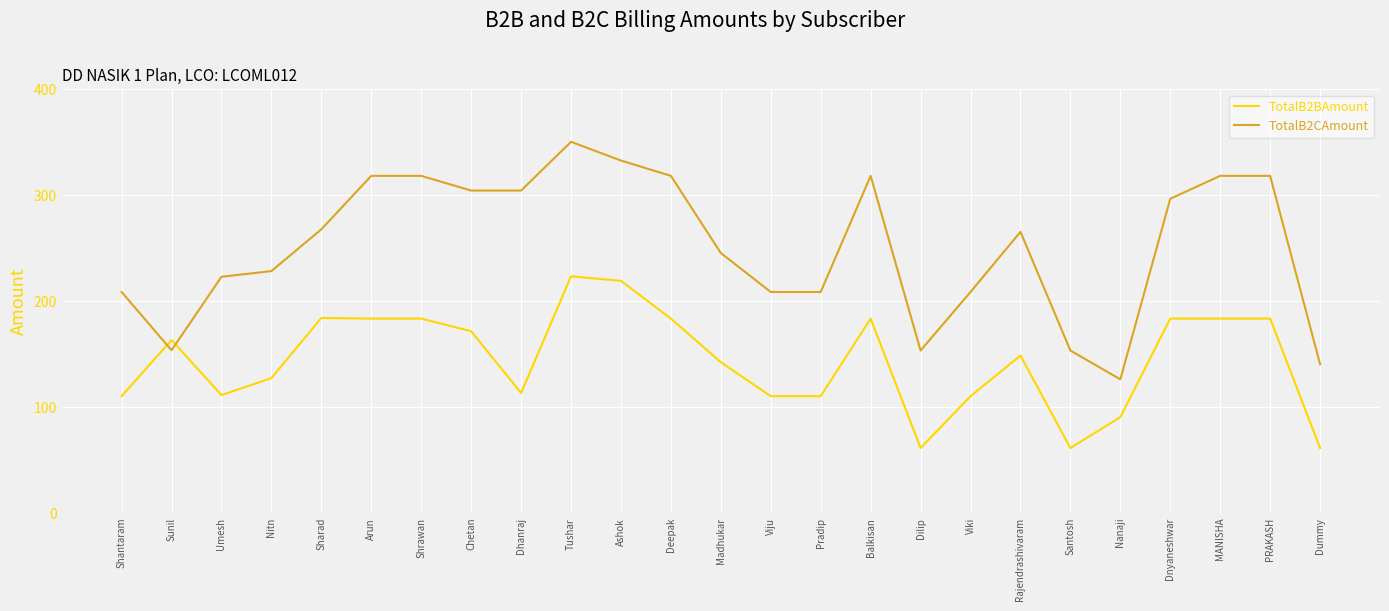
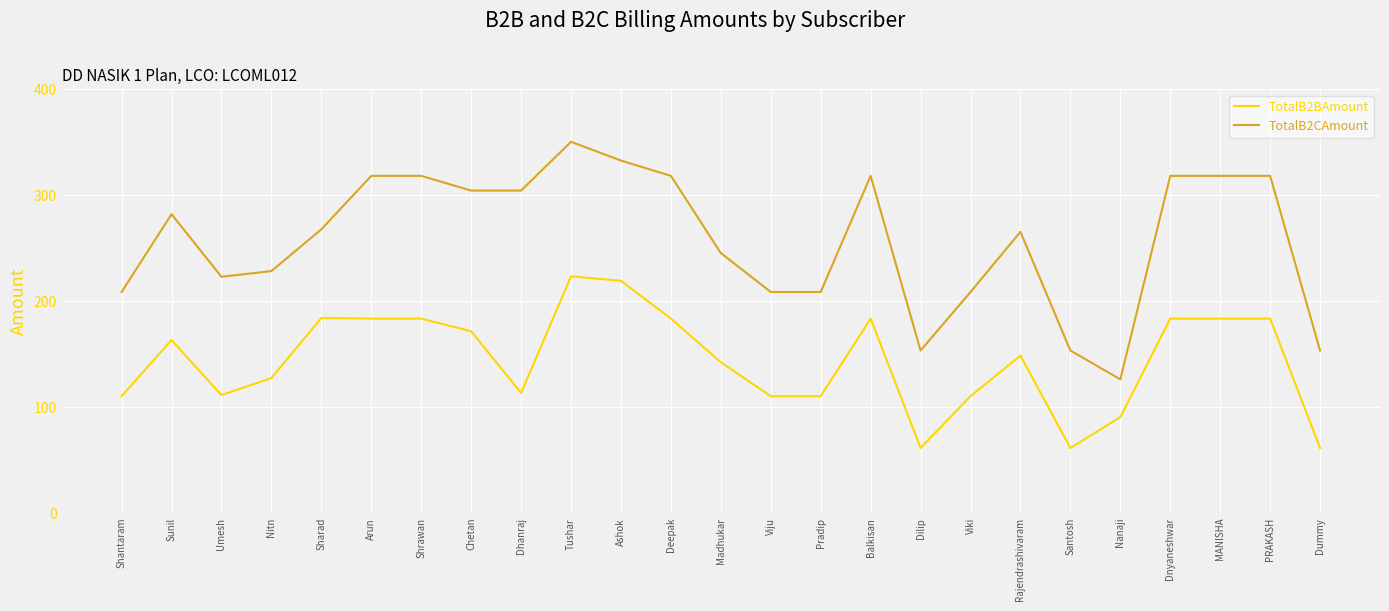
  {
    "TotalB2BAmount": {
      "Shantaram": 110,
      "Sunil": 163,
      "Umesh": 111,
      "Nitn": 127,
      "Sharad": 184,
      "Arun": 184,
      "Shrawan": 184,
      "Chetan": 172,
      "Dhanraj": 113,
      "Tushar": 223,
      "Ashok": 219,
      "Deepak": 184,
      "Madhukar": 142,
      "Viju": 110,
      "Pradip": 110,
      "Balkisan": 184,
      "Dilip": 61,
      "Viki": 110,
      "Rajendrashivaram": 149,
      "Santosh": 61,
      "Nanaji": 91,
      "Dnyaneshwar": 184,
      "MANISHA": 184,
      "PRAKASH": 184,
      "Dummy": 61
    },
    "TotalB2CAmount": {
      "Shantaram": 209,
-     "Sunil": 154,
+     "Sunil": 282,
      "Umesh": 223,
      "Nitn": 228,
      "Sharad": 268,
      "Arun": 318,
      "Shrawan": 318,
      "Chetan": 304,
      "Dhanraj": 304,
      "Tushar": 350,
      "Ashok": 333,
      "Deepak": 318,
      "Madhukar": 245,
      "Viju": 209,
      "Pradip": 209,
      "Balkisan": 318,
      "Dilip": 153,
      "Viki": 209,
      "Rajendrashivaram": 265,
      "Santosh": 153,
      "Nanaji": 126,
-     "Dnyaneshwar": 297,
+     "Dnyaneshwar": 318,
      "MANISHA": 318,
      "PRAKASH": 318,
-     "Dummy": 141
+     "Dummy": 153
    }
  }
